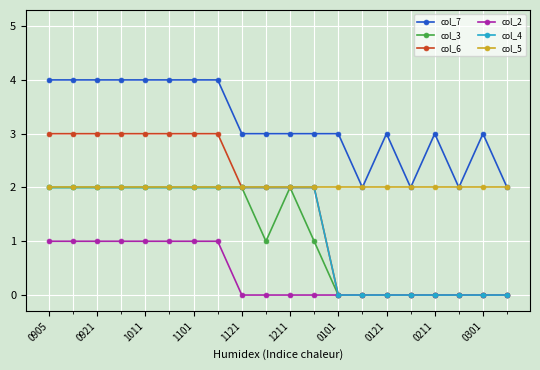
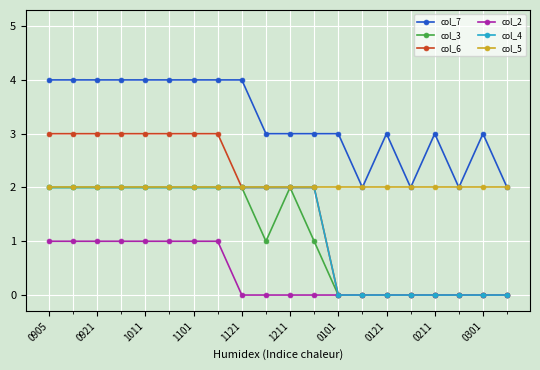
  {
    "col_7": {
      "0905": 4,
      "0921": 4,
      "1011": 4,
      "1101": 4,
-     "1121": 3,
+     "1121": 4,
      "1211": 3,
      "0101": 3,
      "0121": 3,
      "0211": 3,
      "0301": 3
    },
    "col_6": {
      "0905": 3,
      "0921": 3,
      "1011": 3,
      "1101": 3
    },
    "col_2": {
      "0905": 1,
      "0921": 1,
      "1011": 1,
      "1101": 1,
      "1121": 0,
      "1211": 0
    },
    "col_5": {
      "0101": 2,
      "0121": 2,
      "0211": 2,
      "0301": 2
    }
  }
